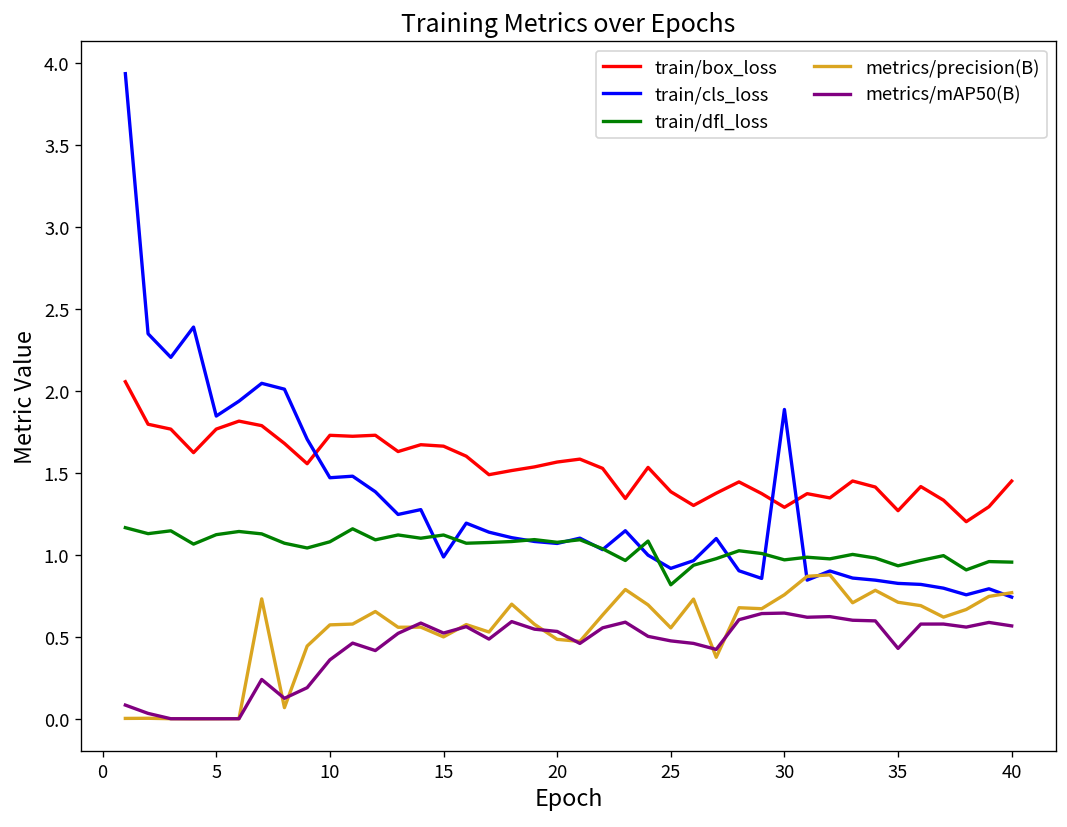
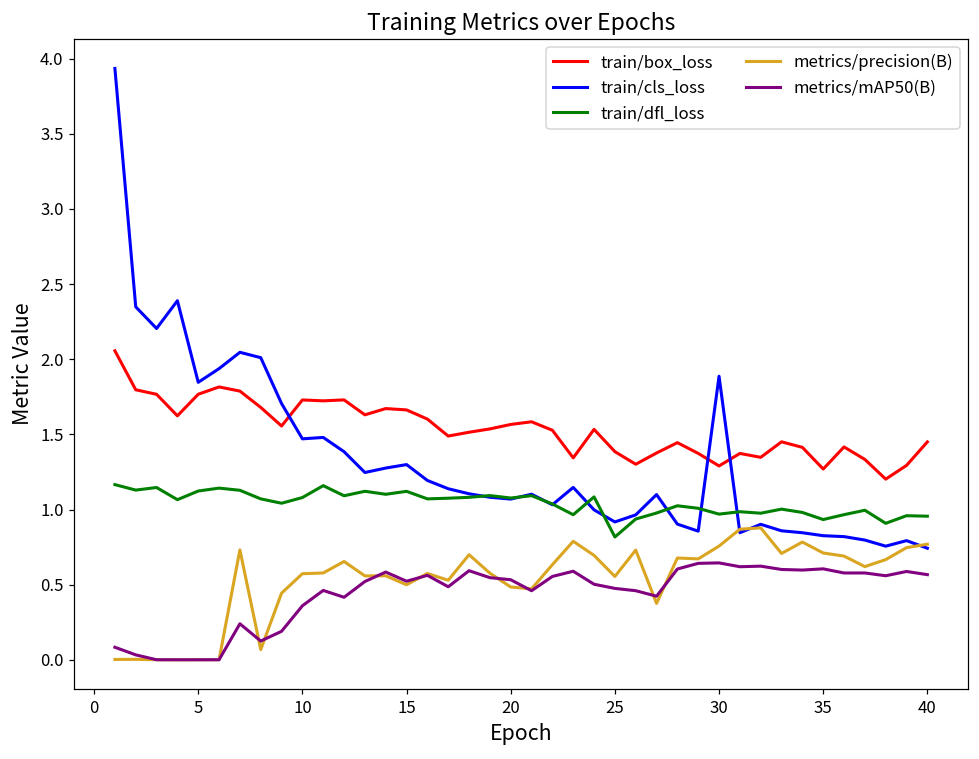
  {
    "train/box_loss": {
      "5": 1.77,
      "10": 1.73,
      "15": 1.66,
      "20": 1.57,
      "25": 1.39,
      "30": 1.29,
      "35": 1.27,
      "40": 1.45
    },
    "train/cls_loss": {
      "5": 1.85,
      "10": 1.47,
-     "15": 0.99,
+     "15": 1.30,
      "25": 0.92,
      "30": 1.89,
      "35": 0.83,
      "40": 0.74
    },
    "train/dfl_loss": {
      "5": 1.12,
      "10": 1.08,
      "15": 1.12,
      "25": 0.82,
      "30": 0.97,
      "35": 0.93,
      "40": 0.96
    },
    "metrics/precision(B)": {
      "10": 0.57,
      "15": 0.50,
      "20": 0.48,
      "25": 0.55,
      "30": 0.76,
      "35": 0.71,
      "40": 0.77
    },
    "metrics/mAP50(B)": {
      "10": 0.36,
      "15": 0.52,
      "20": 0.53,
      "25": 0.48,
      "30": 0.64,
-     "35": 0.43,
+     "35": 0.61,
      "40": 0.57
    }
  }
